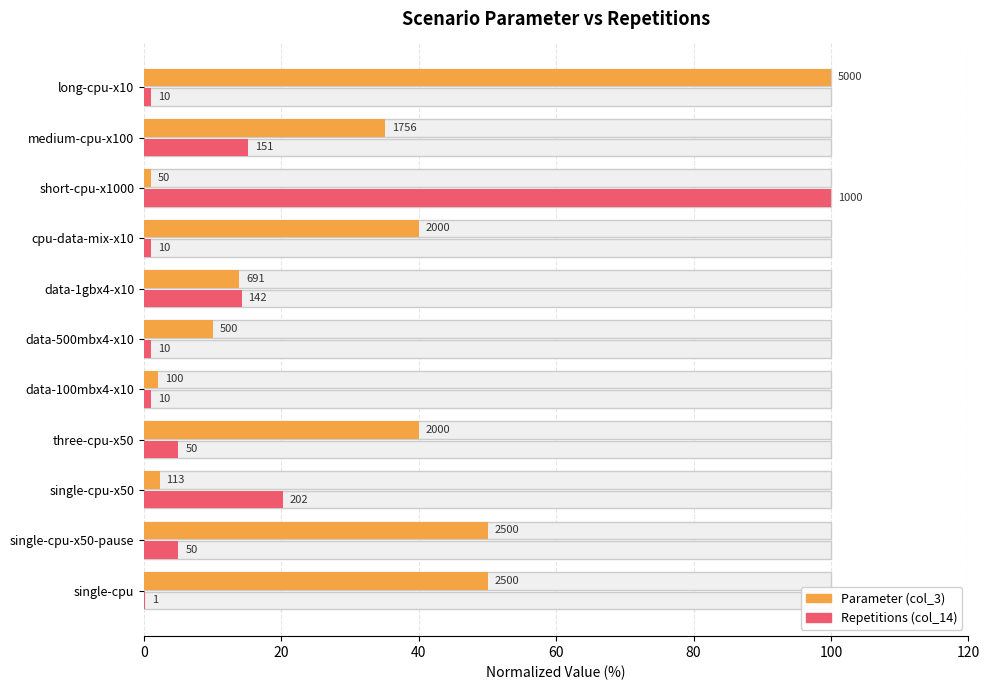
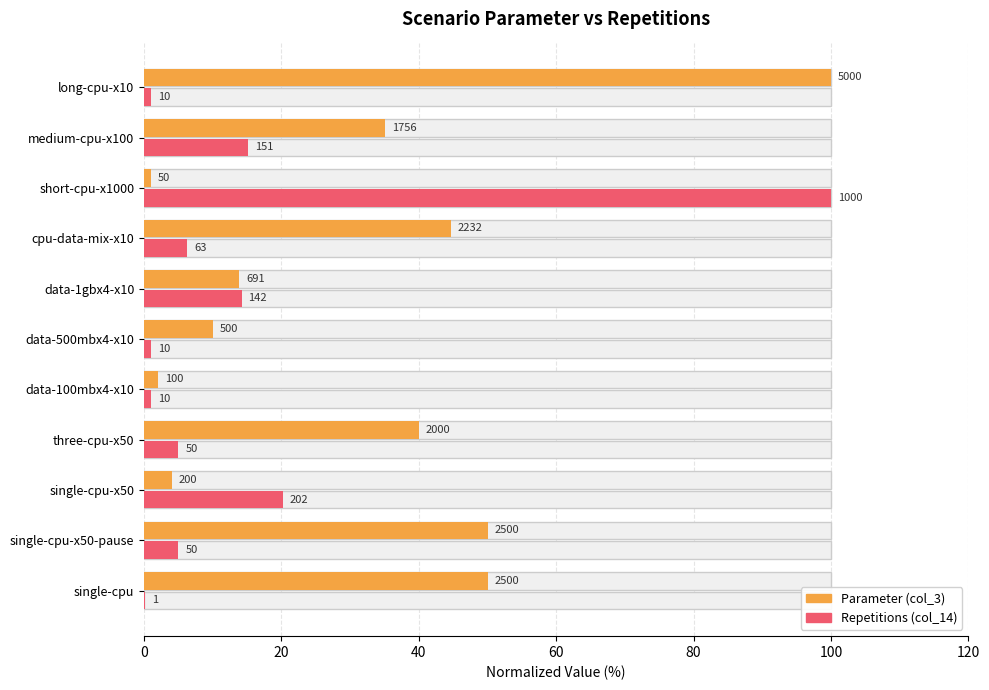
  {
    "Parameter (col_3)": {
-     "cpu-data-mix-x10": 2000,
-     "single-cpu-x50": 113
+     "cpu-data-mix-x10": 2232,
+     "single-cpu-x50": 200
    },
    "Repetitions (col_14)": {
-     "cpu-data-mix-x10": 10
+     "cpu-data-mix-x10": 63
    }
  }
